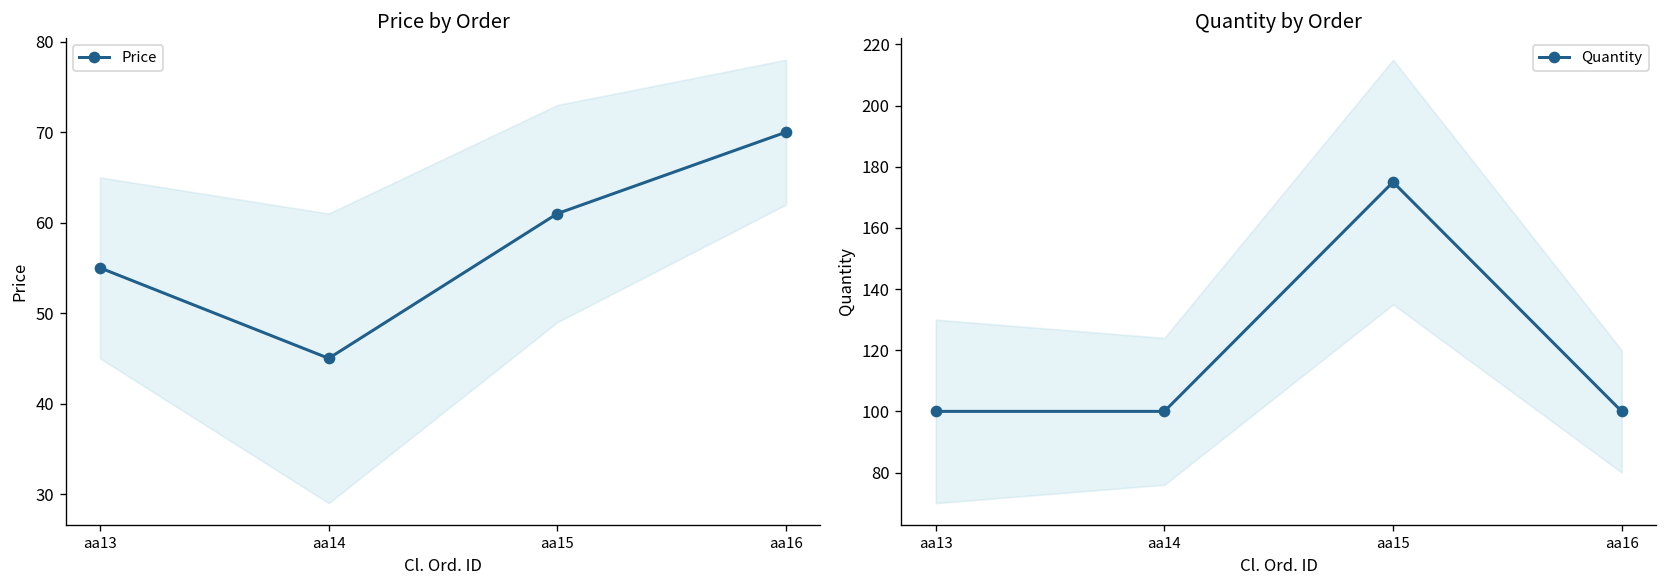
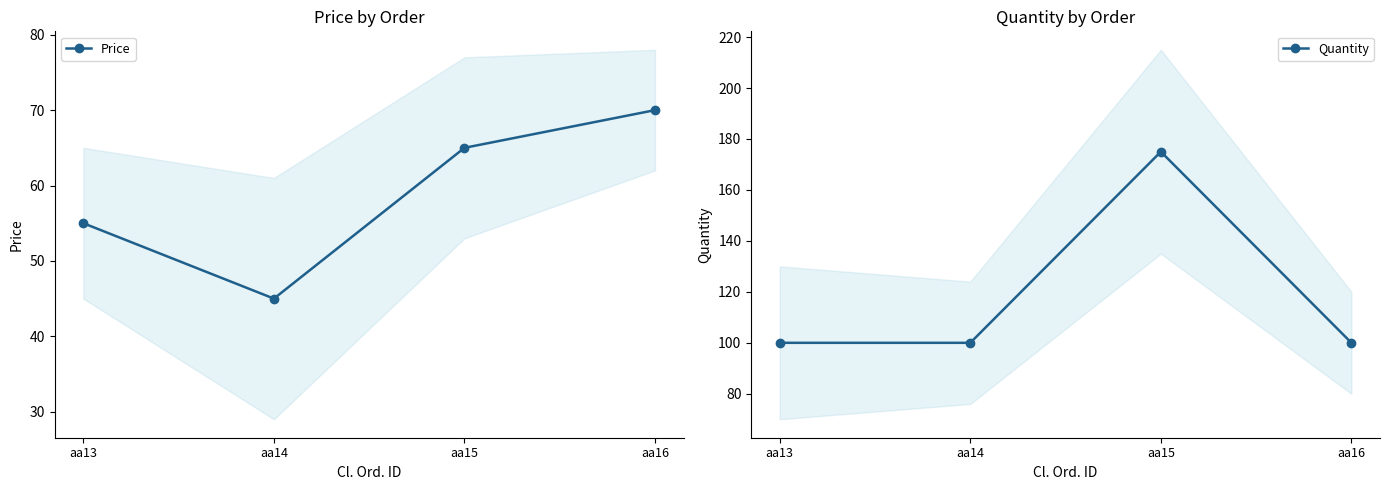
  {
    "Price by Order": {
      "Price": {
        "aa13": 55,
        "aa14": 45,
-       "aa15": 61,
+       "aa15": 65,
        "aa16": 70
      }
    },
    "Quantity by Order": {
      "Quantity": {
        "aa13": 100,
        "aa14": 100,
        "aa15": 175,
        "aa16": 100
      }
    }
  }
